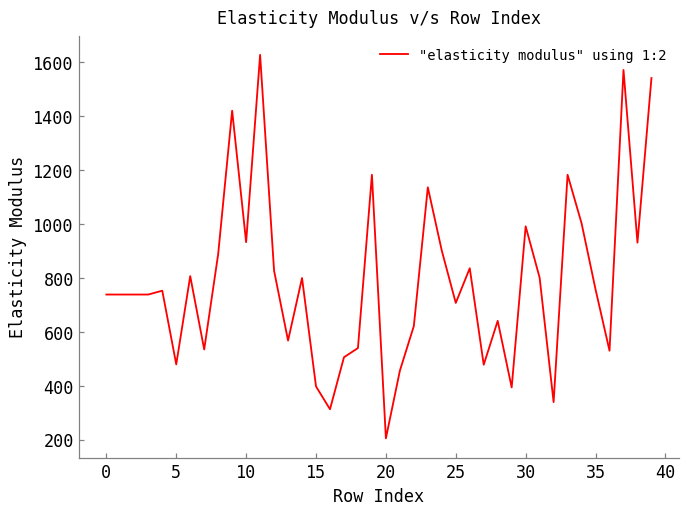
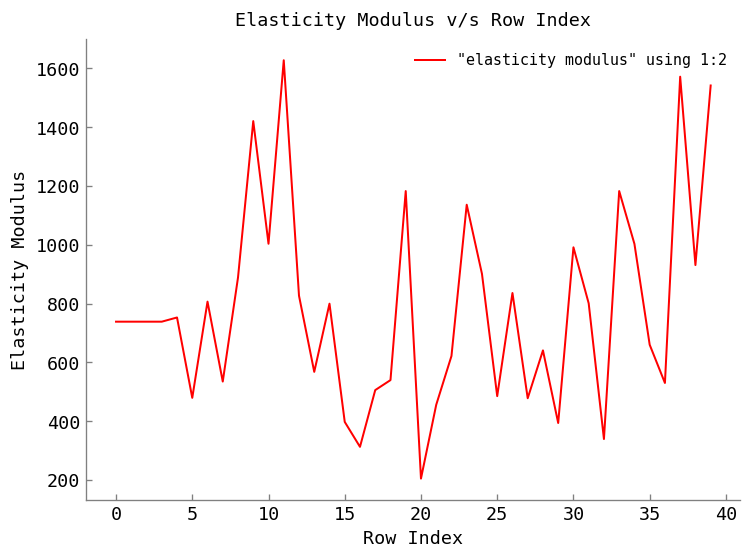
  {
    "0": 740,
    "5": 480,
-   "10": 930,
+   "10": 1000,
    "15": 400,
    "20": 210,
-   "25": 710,
+   "25": 490,
    "30": 990,
-   "35": 760
+   "35": 660
  }
